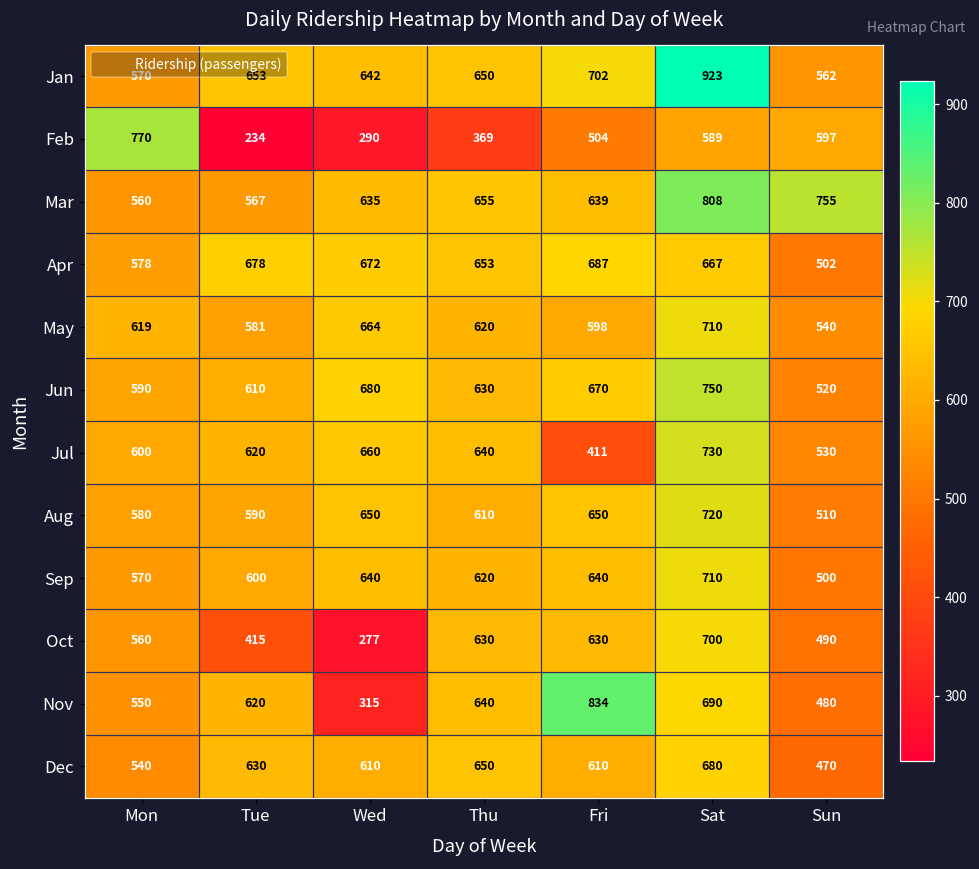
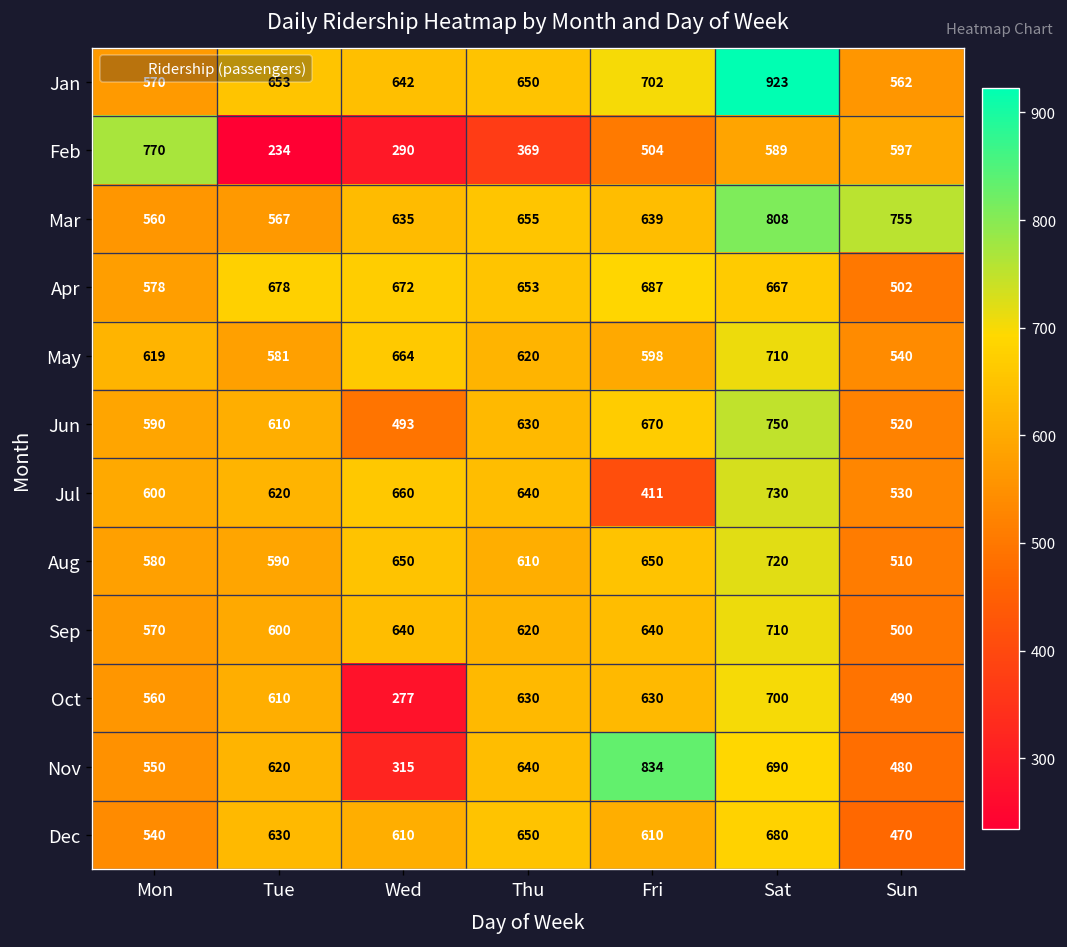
  {
    "Jan": {
      "Wed": 642,
      "Thu": 650,
      "Fri": 702,
      "Sat": 923,
      "Sun": 562
    },
    "Feb": {
      "Mon": 770,
      "Tue": 234,
      "Wed": 290,
      "Thu": 369,
      "Fri": 504,
      "Sat": 589,
      "Sun": 597
    },
    "Mar": {
      "Mon": 560,
      "Tue": 567,
      "Wed": 635,
      "Thu": 655,
      "Fri": 639,
      "Sat": 808,
      "Sun": 755
    },
    "Apr": {
      "Mon": 578,
      "Tue": 678,
      "Wed": 672,
      "Thu": 653,
      "Fri": 687,
      "Sat": 667,
      "Sun": 502
    },
    "May": {
      "Mon": 619,
      "Tue": 581,
      "Wed": 664,
      "Thu": 620,
      "Fri": 598,
      "Sat": 710,
      "Sun": 540
    },
    "Jun": {
      "Mon": 590,
      "Tue": 610,
-     "Wed": 680,
+     "Wed": 493,
      "Thu": 630,
      "Fri": 670,
      "Sat": 750,
      "Sun": 520
    },
    "Jul": {
      "Mon": 600,
      "Tue": 620,
      "Wed": 660,
      "Thu": 640,
      "Fri": 411,
      "Sat": 730,
      "Sun": 530
    },
    "Aug": {
      "Mon": 580,
      "Tue": 590,
      "Wed": 650,
      "Thu": 610,
      "Fri": 650,
      "Sat": 720,
      "Sun": 510
    },
    "Sep": {
      "Mon": 570,
      "Tue": 600,
      "Wed": 640,
      "Thu": 620,
      "Fri": 640,
      "Sat": 710,
      "Sun": 500
    },
    "Oct": {
      "Mon": 560,
-     "Tue": 415,
+     "Tue": 610,
      "Wed": 277,
      "Thu": 630,
      "Fri": 630,
      "Sat": 700,
      "Sun": 490
    },
    "Nov": {
      "Mon": 550,
      "Tue": 620,
      "Wed": 315,
      "Thu": 640,
      "Fri": 834,
      "Sat": 690,
      "Sun": 480
    },
    "Dec": {
      "Mon": 540,
      "Tue": 630,
      "Wed": 610,
      "Thu": 650,
      "Fri": 610,
      "Sat": 680,
      "Sun": 470
    }
  }
